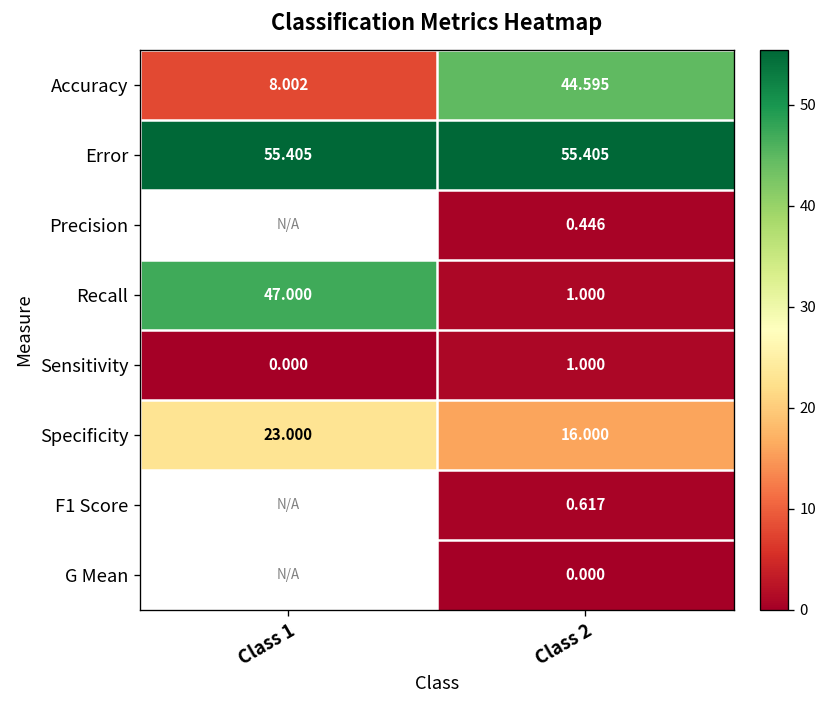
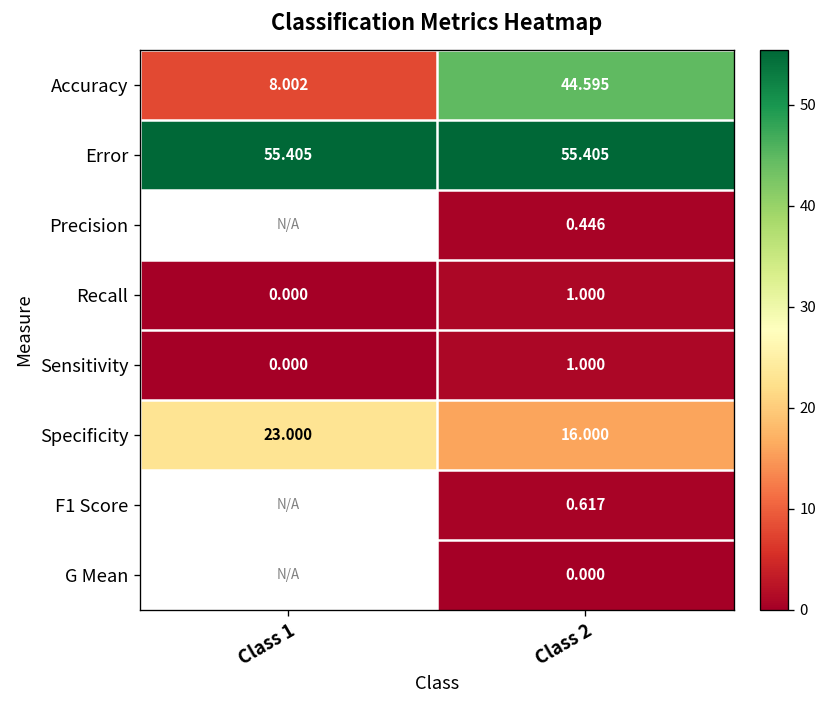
  {
    "Accuracy": {
      "Class 1": 8.002,
      "Class 2": 44.595
    },
    "Error": {
      "Class 1": 55.405,
      "Class 2": 55.405
    },
    "Precision": {
      "Class 2": 0.446
    },
    "Recall": {
-     "Class 1": 47.000,
+     "Class 1": 0.000,
      "Class 2": 1.000
    },
    "Sensitivity": {
      "Class 1": 0.000,
      "Class 2": 1.000
    },
    "Specificity": {
      "Class 1": 23.000,
      "Class 2": 16.000
    },
    "F1 Score": {
      "Class 2": 0.617
    },
    "G Mean": {
      "Class 2": 0.000
    }
  }
